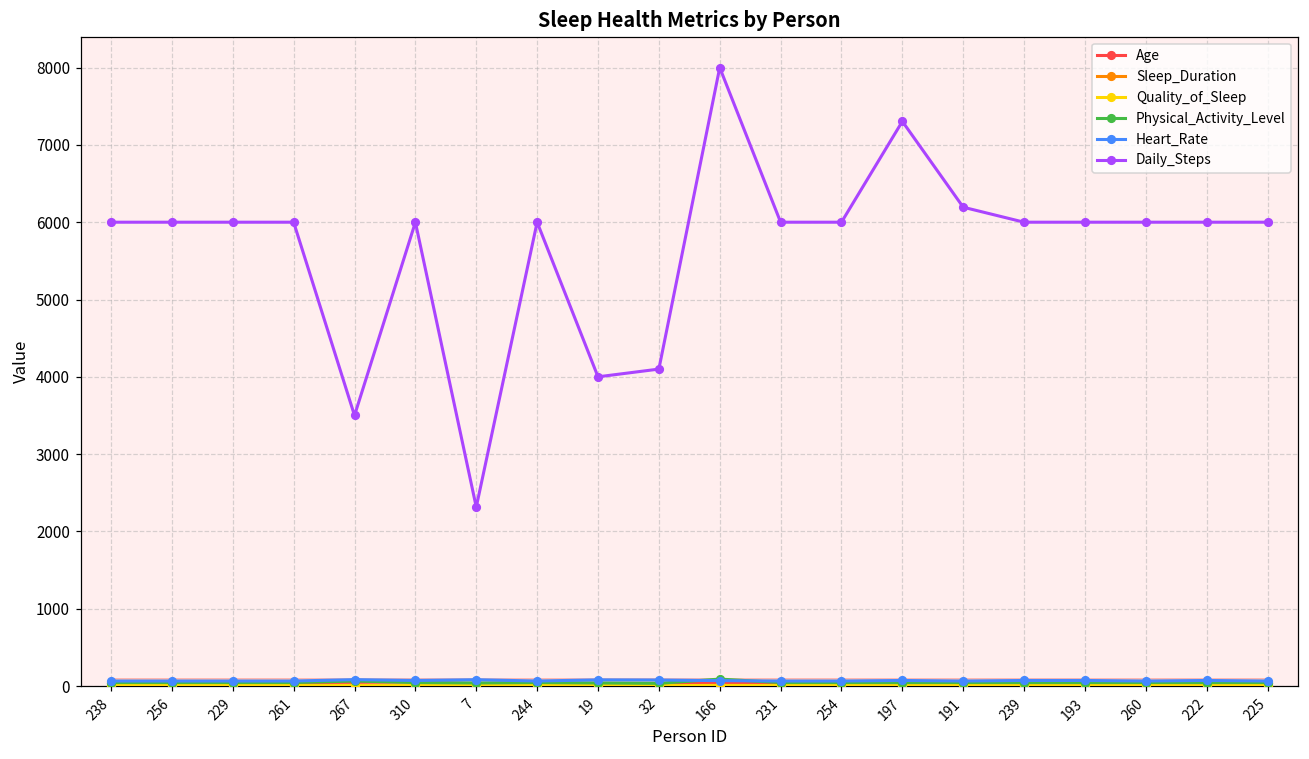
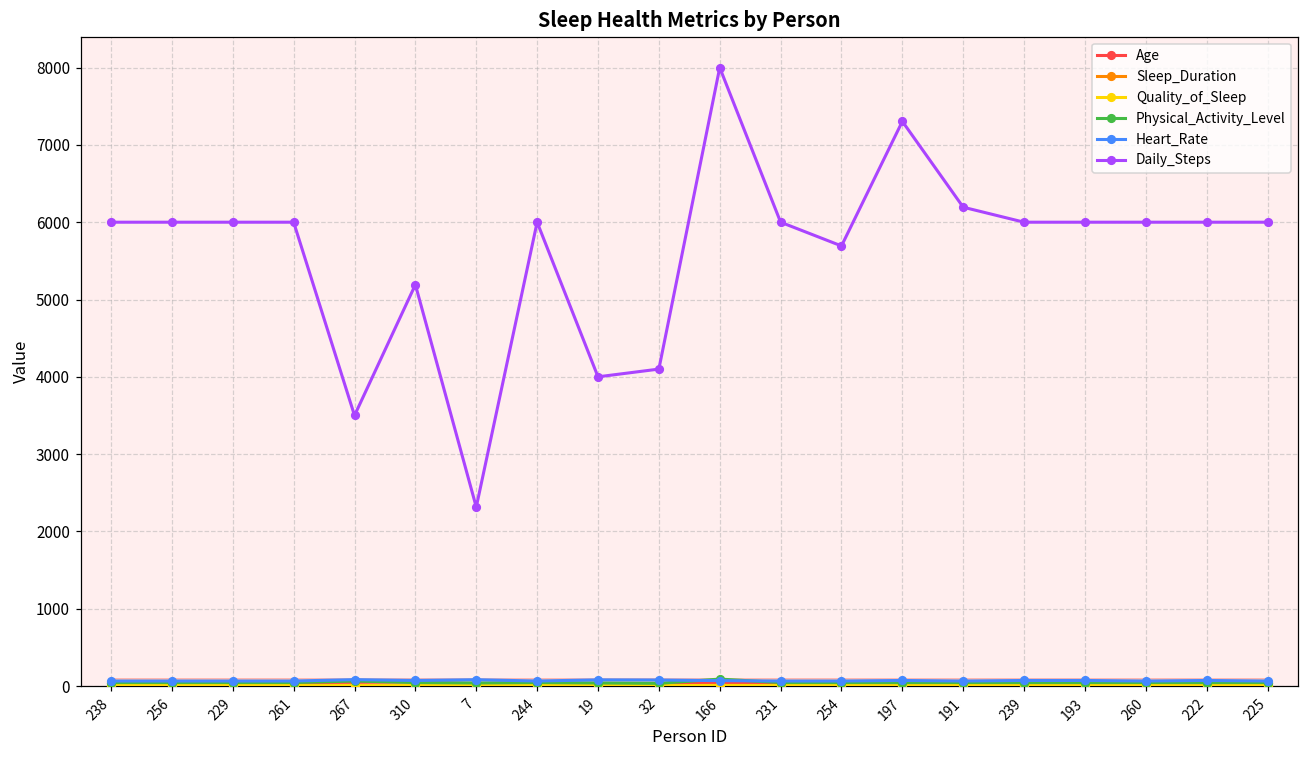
  {
    "Quality_of_Sleep": {
      "238": 0,
      "256": 0,
      "229": 0,
      "261": 0,
      "267": 0,
      "310": 0,
      "244": 0,
      "231": 0,
      "254": 0,
      "197": 0,
      "239": 0,
      "193": 0,
      "260": 0,
      "222": 0,
      "225": 0
    },
    "Heart_Rate": {
      "7": 100,
      "19": 100,
      "32": 100
    },
    "Daily_Steps": {
      "238": 6000,
      "256": 6000,
      "229": 6000,
      "261": 6000,
      "267": 3500,
-     "310": 6000,
+     "310": 5200,
      "7": 2300,
      "244": 6000,
      "19": 4000,
      "32": 4100,
      "166": 8000,
      "231": 6000,
-     "254": 6000,
+     "254": 5700,
      "197": 7300,
      "191": 6200,
      "239": 6000,
      "193": 6000,
      "260": 6000,
      "222": 6000,
      "225": 6000
    }
  }
